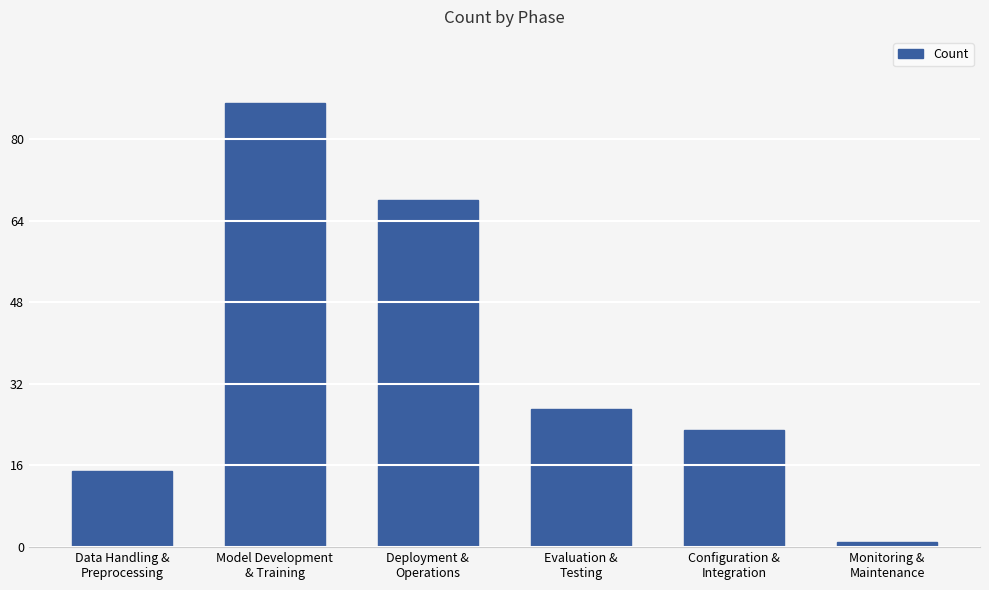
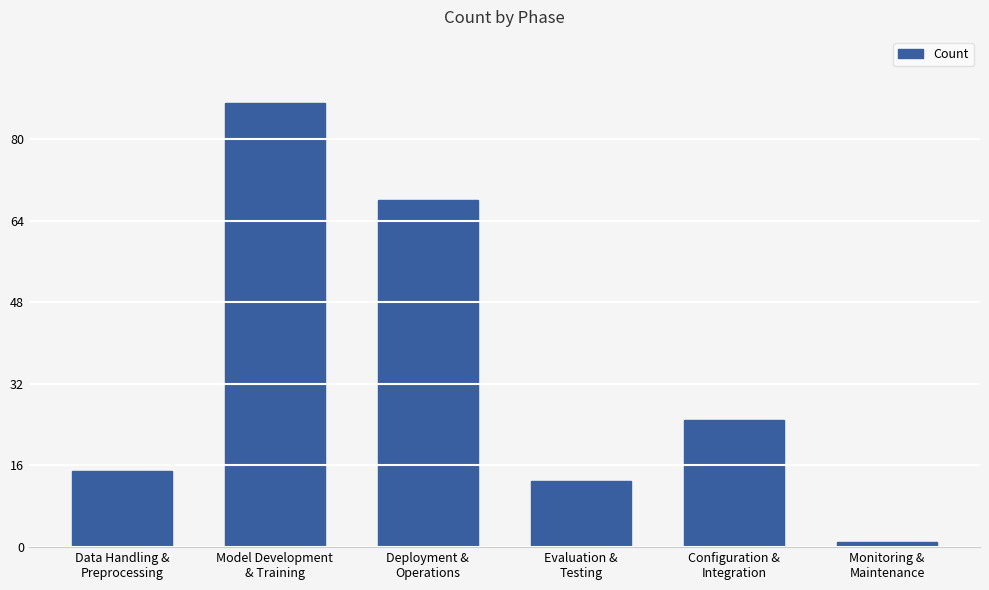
  {
    "Data Handling & Preprocessing": 15,
    "Model Development & Training": 87,
    "Deployment & Operations": 68,
-   "Evaluation & Testing": 27,
-   "Configuration & Integration": 23,
+   "Evaluation & Testing": 13,
+   "Configuration & Integration": 25,
    "Monitoring & Maintenance": 1
  }
